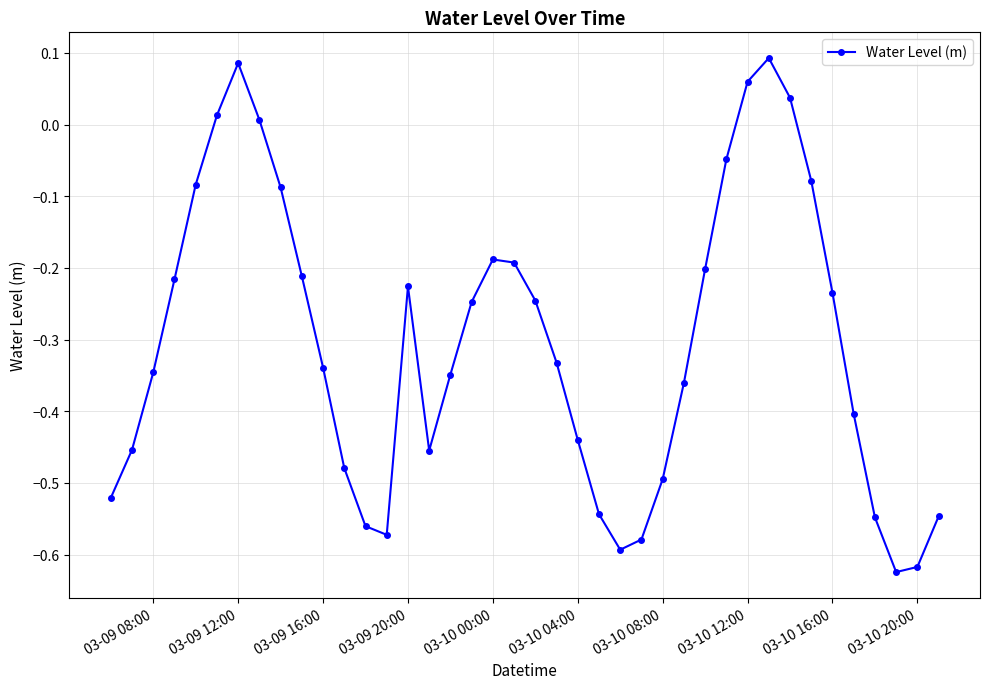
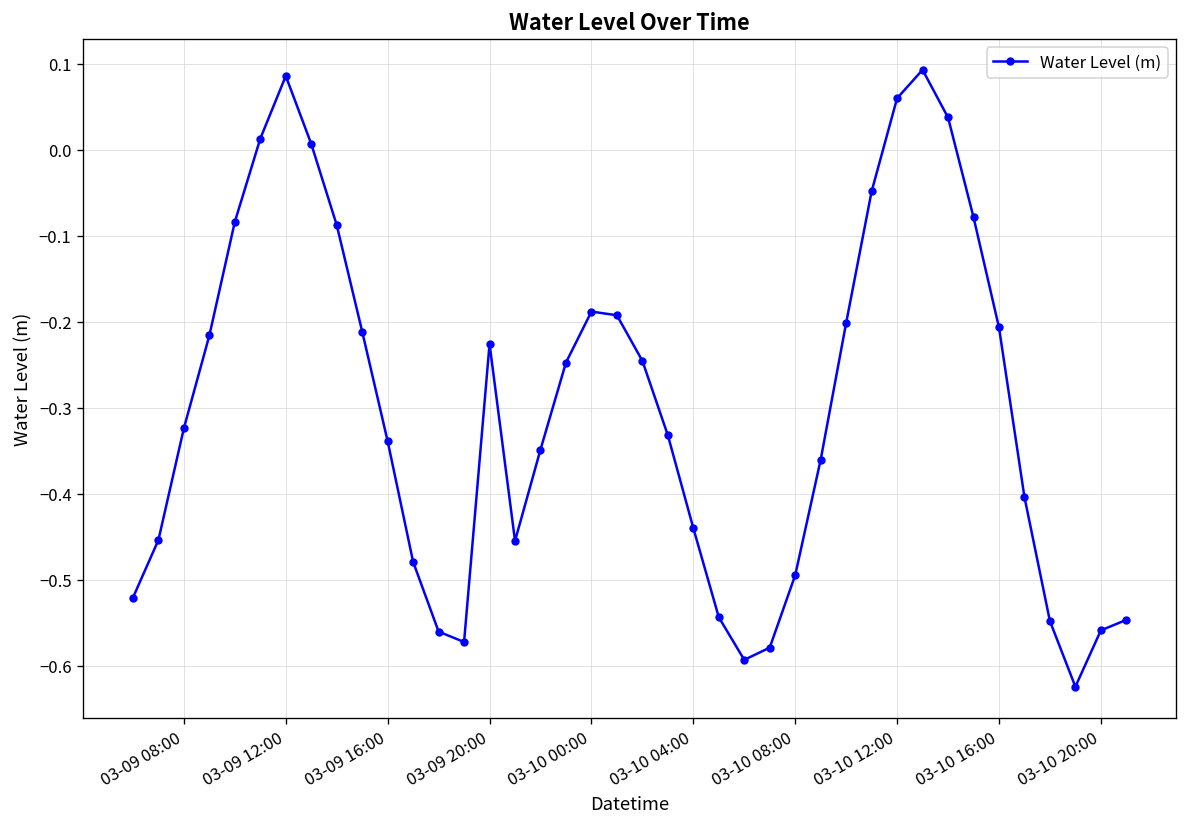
  {
-   "03-09 08:00": -0.35,
+   "03-09 08:00": -0.32,
    "03-09 12:00": 0.09,
    "03-09 16:00": -0.34,
    "03-09 20:00": -0.23,
    "03-10 00:00": -0.19,
    "03-10 04:00": -0.44,
    "03-10 08:00": -0.49,
    "03-10 12:00": 0.06,
-   "03-10 16:00": -0.23,
-   "03-10 20:00": -0.62
+   "03-10 16:00": -0.21,
+   "03-10 20:00": -0.56
  }
